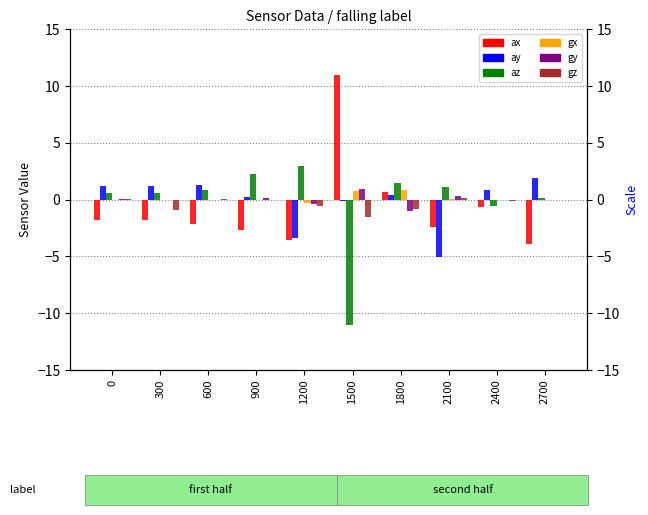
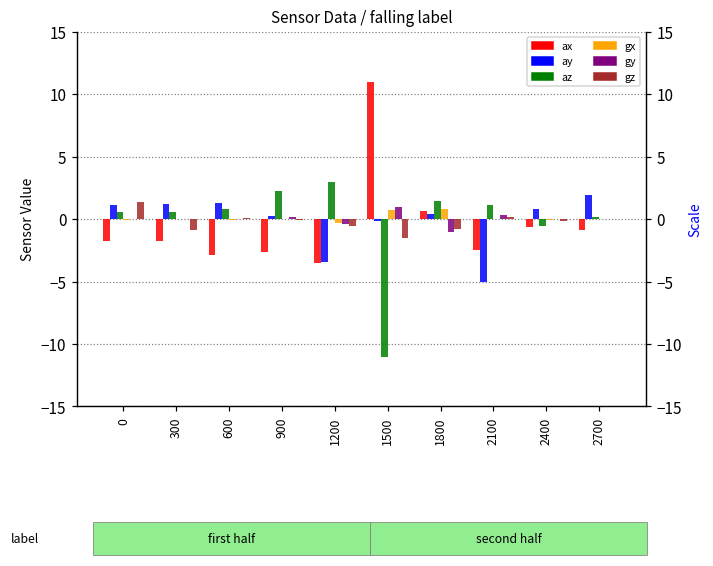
  {
    "ax": {
      "0": -1.8,
      "300": -1.8,
-     "600": -2.1,
+     "600": -2.8,
      "900": -2.7,
      "1200": -3.5,
      "1500": 11.0,
      "1800": 0.6,
      "2100": -2.4,
      "2400": -0.6,
-     "2700": -3.9
+     "2700": -0.9
    },
    "ay": {
      "0": 1.2,
      "300": 1.2,
      "600": 1.3,
      "900": 0.2,
      "1200": -3.4,
      "1800": 0.4,
      "2100": -5.0,
      "2400": 0.8,
      "2700": 1.9
    },
    "az": {
      "0": 0.6,
      "300": 0.6,
      "600": 0.8,
      "900": 2.3,
      "1200": 3.0,
      "1500": -11.0,
      "1800": 1.5,
      "2100": 1.1,
      "2400": -0.6
    },
    "gx": {
      "1200": -0.3,
      "1500": 0.7,
      "1800": 0.8
    },
    "gy": {
      "1200": -0.4,
      "1500": 1.0,
      "1800": -1.0,
      "2100": 0.3
    },
    "gz": {
-     "0": 0.1,
+     "0": 1.4,
      "300": -0.9,
      "1200": -0.6,
      "1500": -1.5,
      "1800": -0.8
    }
  }
